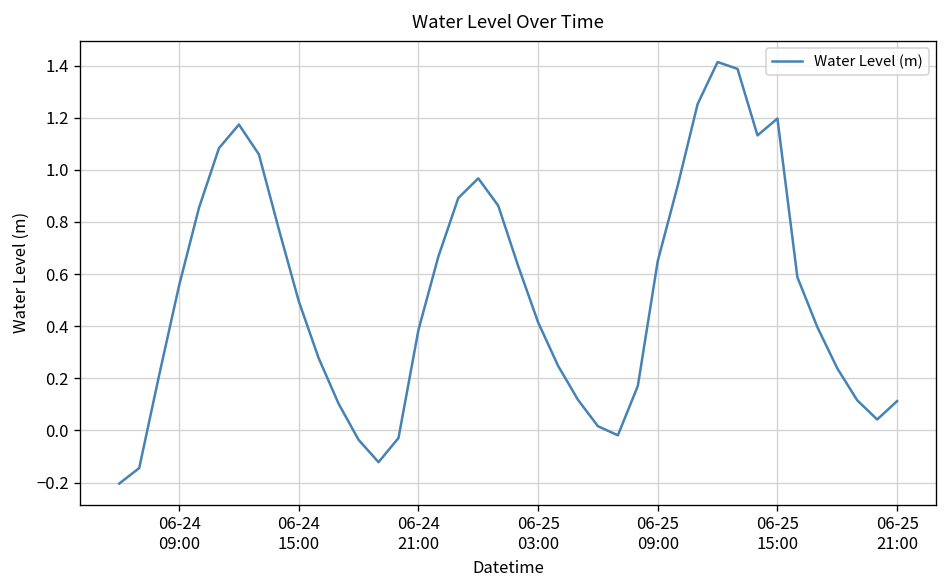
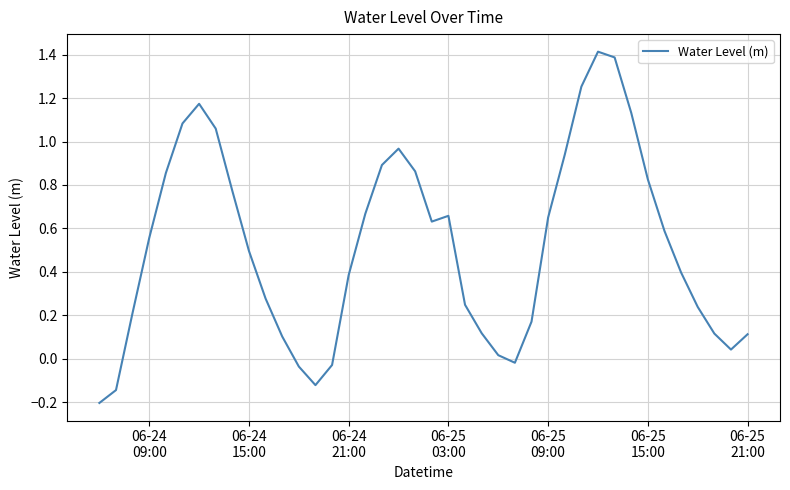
  {
    "06-24 09:00": 0.56,
    "06-24 15:00": 0.50,
    "06-24 21:00": 0.39,
-   "06-25 03:00": 0.42,
+   "06-25 03:00": 0.66,
    "06-25 09:00": 0.65,
-   "06-25 15:00": 1.20,
+   "06-25 15:00": 0.83,
    "06-25 21:00": 0.11
  }
